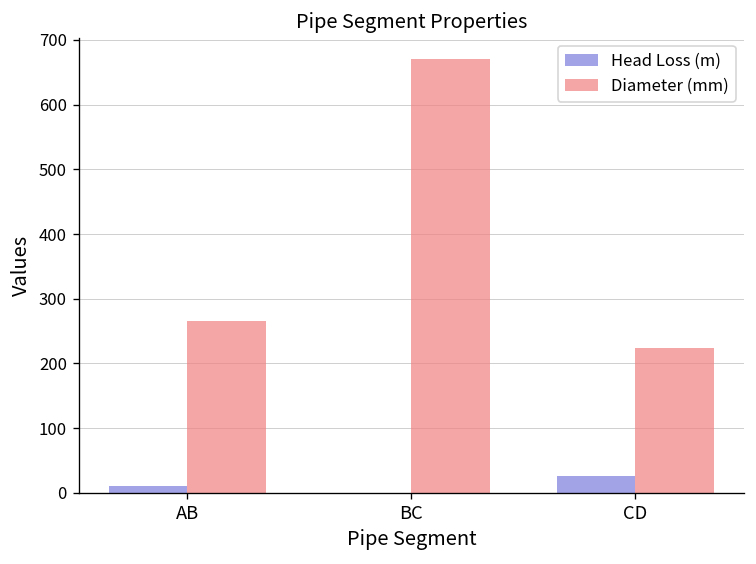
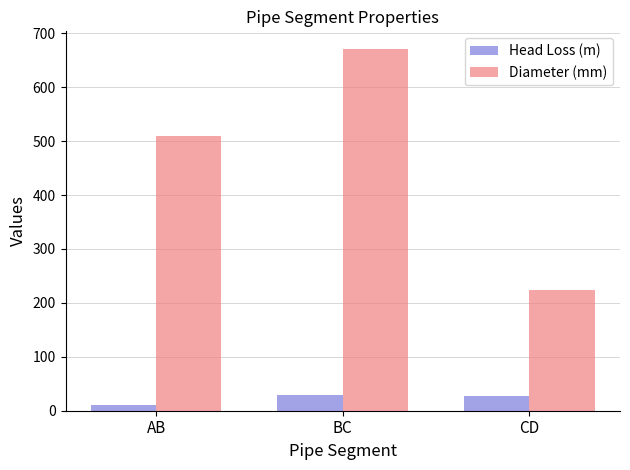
  {
    "Head Loss (m)": {
      "AB": 10,
-     "BC": 0,
+     "BC": 30,
      "CD": 30
    },
    "Diameter (mm)": {
-     "AB": 270,
+     "AB": 510,
      "BC": 670,
      "CD": 220
    }
  }
